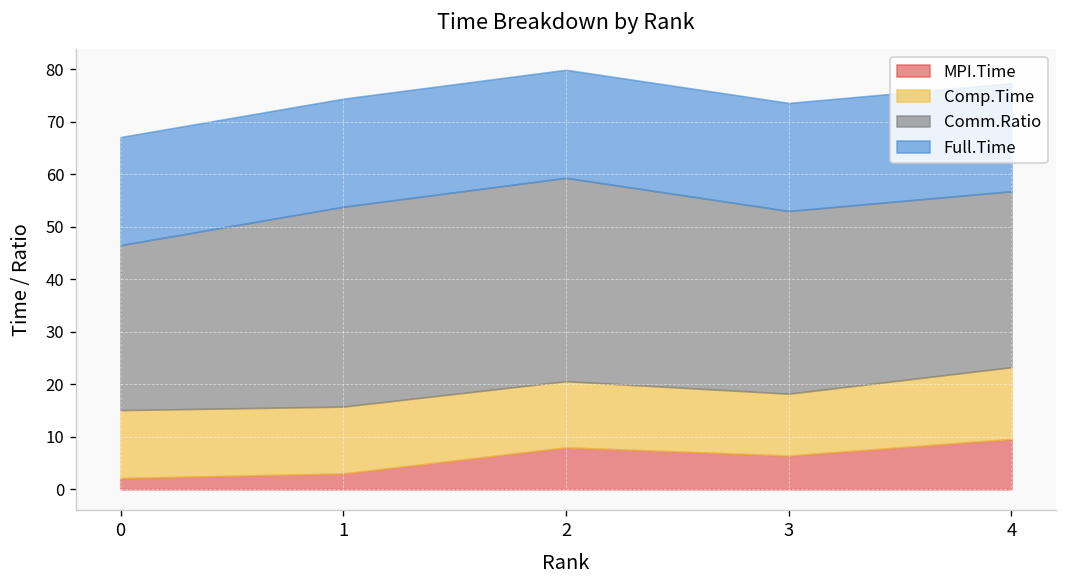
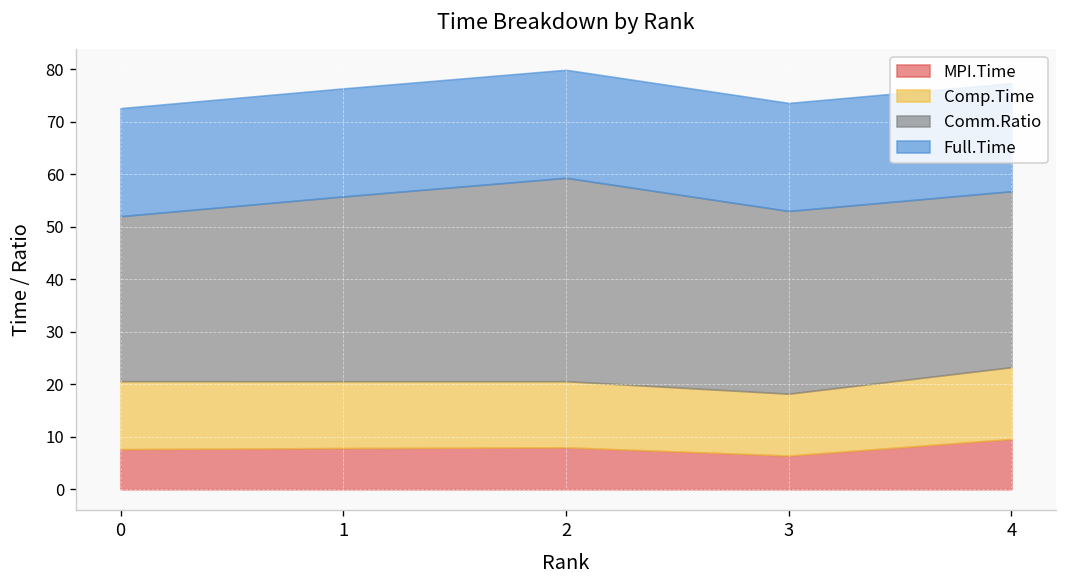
  {
    "MPI.Time": {
-     "0": 2,
-     "1": 3,
+     "0": 8,
+     "1": 8,
      "2": 8,
      "3": 6,
      "4": 10
    },
    "Comp.Time": {
      "0": 13,
      "1": 13,
      "2": 13,
      "3": 12,
      "4": 14
    },
    "Comm.Ratio": {
      "0": 31,
-     "1": 38,
+     "1": 35,
      "2": 39,
      "3": 35,
      "4": 34
    },
    "Full.Time": {
      "0": 21,
      "1": 21,
      "2": 21,
      "3": 21
    }
  }
